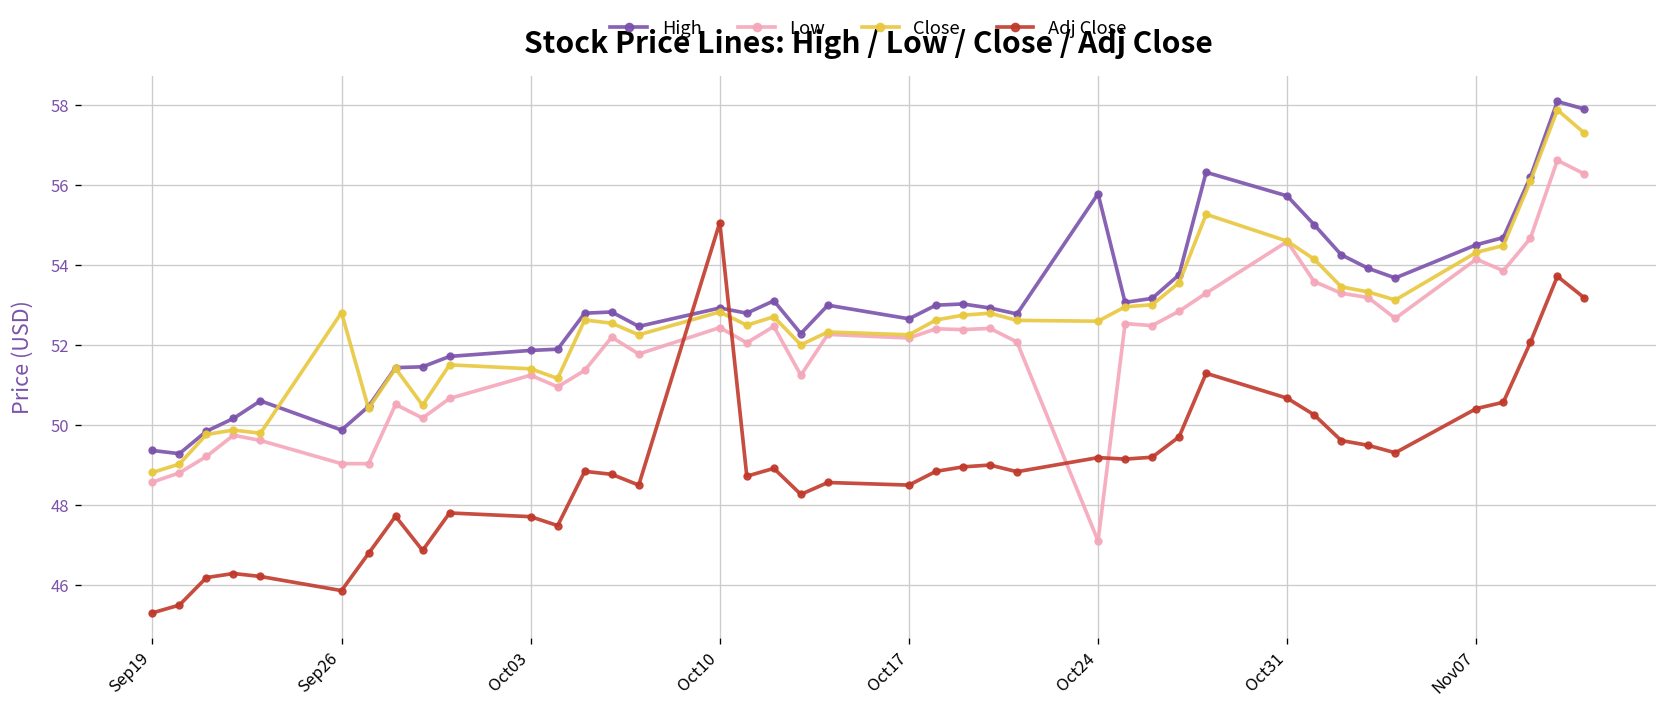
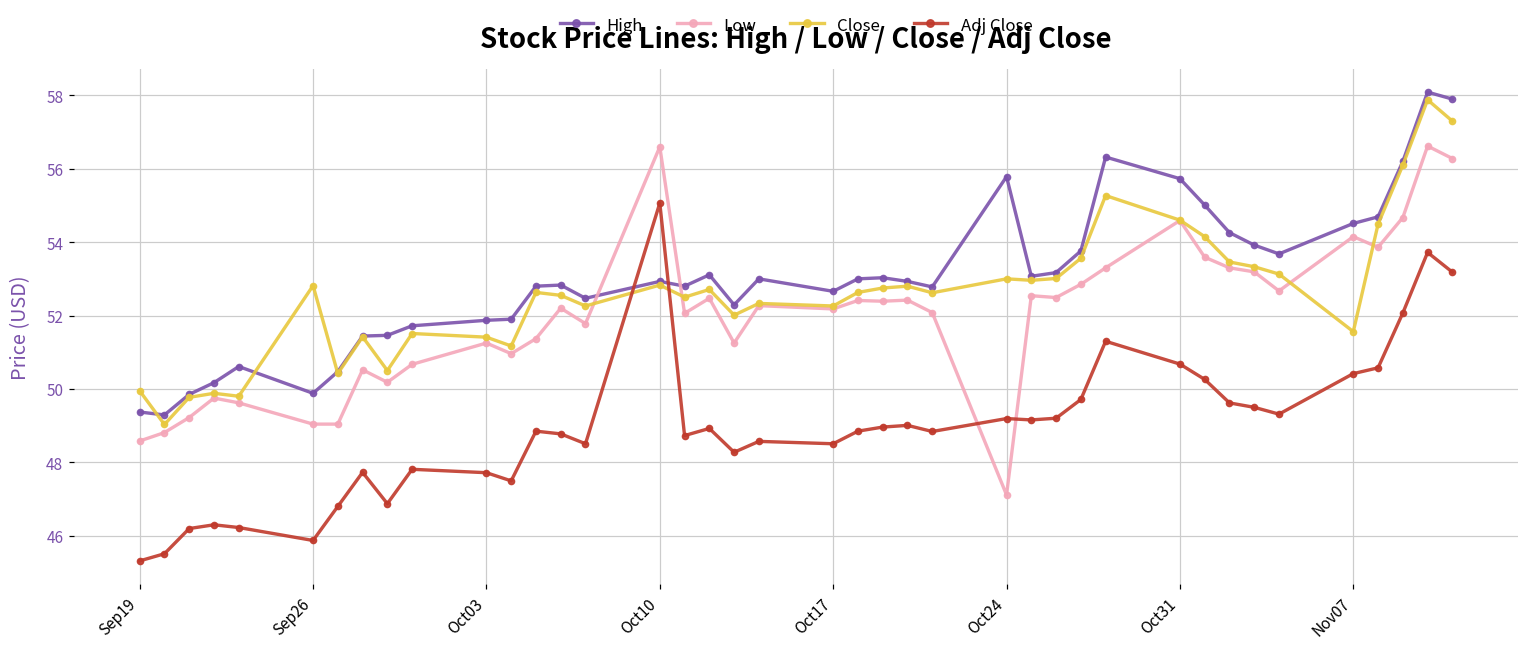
  {
    "High": {
      "Sep19": 49.4,
      "Sep26": 49.9,
      "Oct03": 51.9,
      "Oct10": 52.9,
      "Oct17": 52.7,
      "Oct24": 55.8,
      "Oct31": 55.7,
      "Nov07": 54.5
    },
    "Low": {
      "Sep19": 48.6,
      "Sep26": 49.0,
      "Oct03": 51.3,
-     "Oct10": 52.4,
+     "Oct10": 56.6,
      "Oct17": 52.2,
      "Oct24": 47.1,
      "Nov07": 54.2
    },
    "Close": {
-     "Sep19": 48.8,
+     "Sep19": 49.9,
      "Sep26": 52.8,
      "Oct03": 51.4,
      "Oct10": 52.8,
      "Oct17": 52.3,
-     "Oct24": 52.6,
-     "Nov07": 54.3
+     "Oct24": 53.0,
+     "Nov07": 51.6
    },
    "Adj Close": {
      "Sep19": 45.3,
      "Sep26": 45.9,
      "Oct03": 47.7,
      "Oct10": 55.1,
      "Oct17": 48.5,
      "Oct24": 49.2,
      "Oct31": 50.7,
      "Nov07": 50.4
    }
  }
